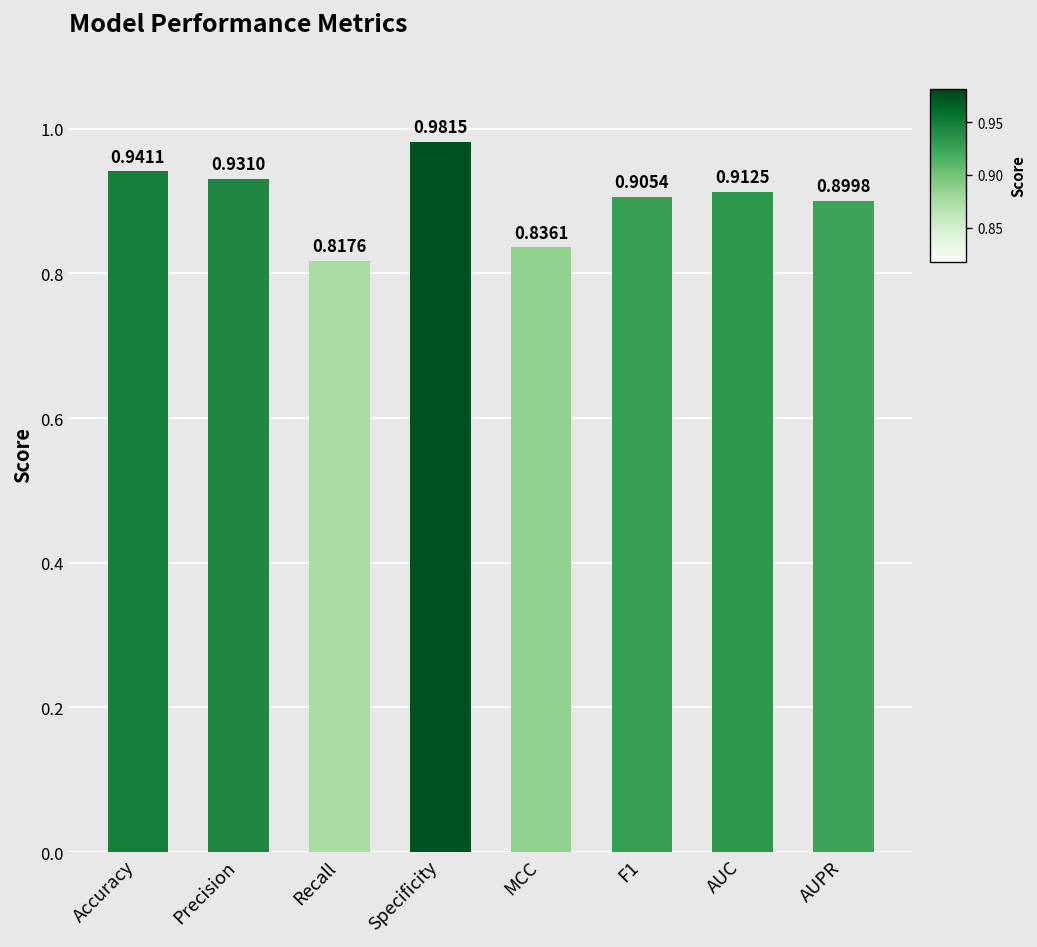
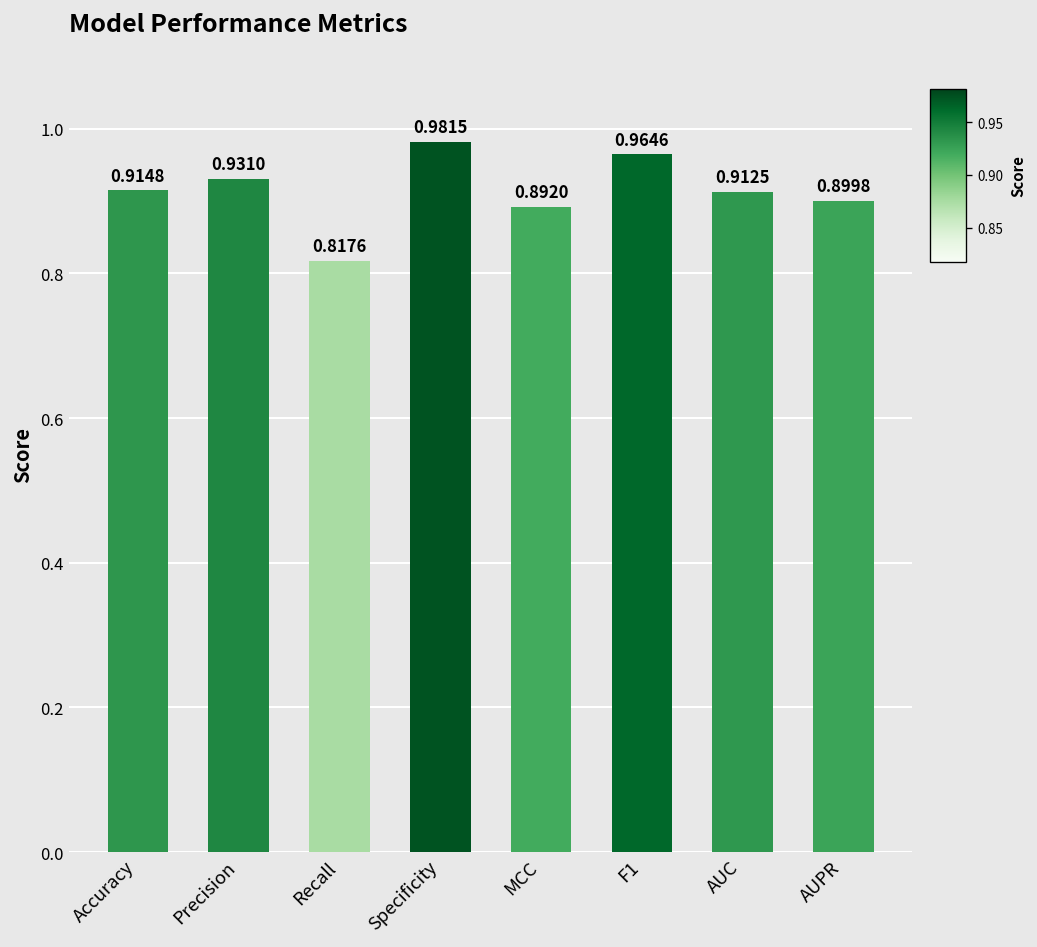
  {
-   "Accuracy": 0.9411,
+   "Accuracy": 0.9148,
    "Precision": 0.9310,
    "Recall": 0.8176,
    "Specificity": 0.9815,
-   "MCC": 0.8361,
-   "F1": 0.9054,
+   "MCC": 0.8920,
+   "F1": 0.9646,
    "AUC": 0.9125,
    "AUPR": 0.8998
  }
